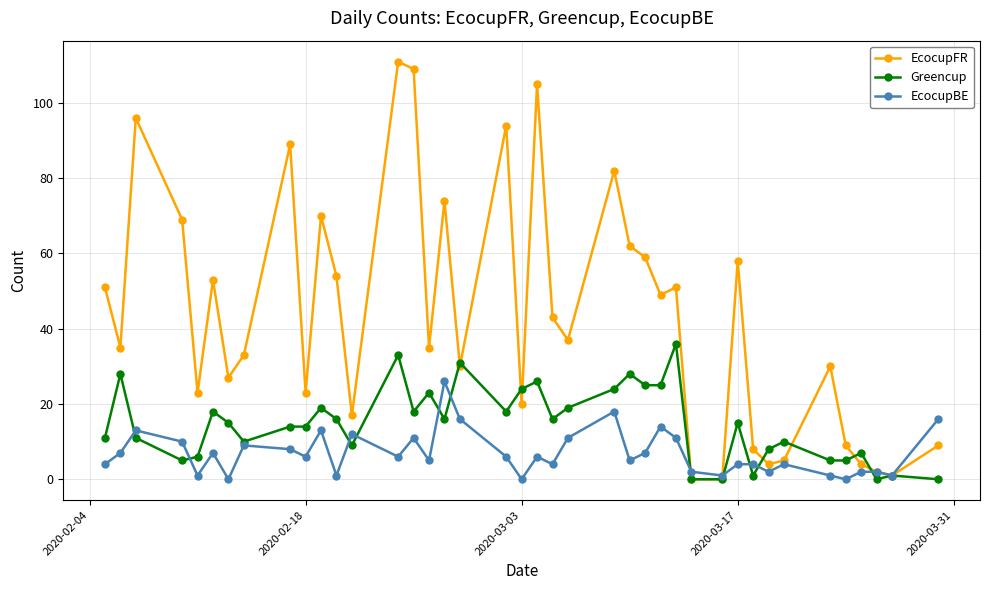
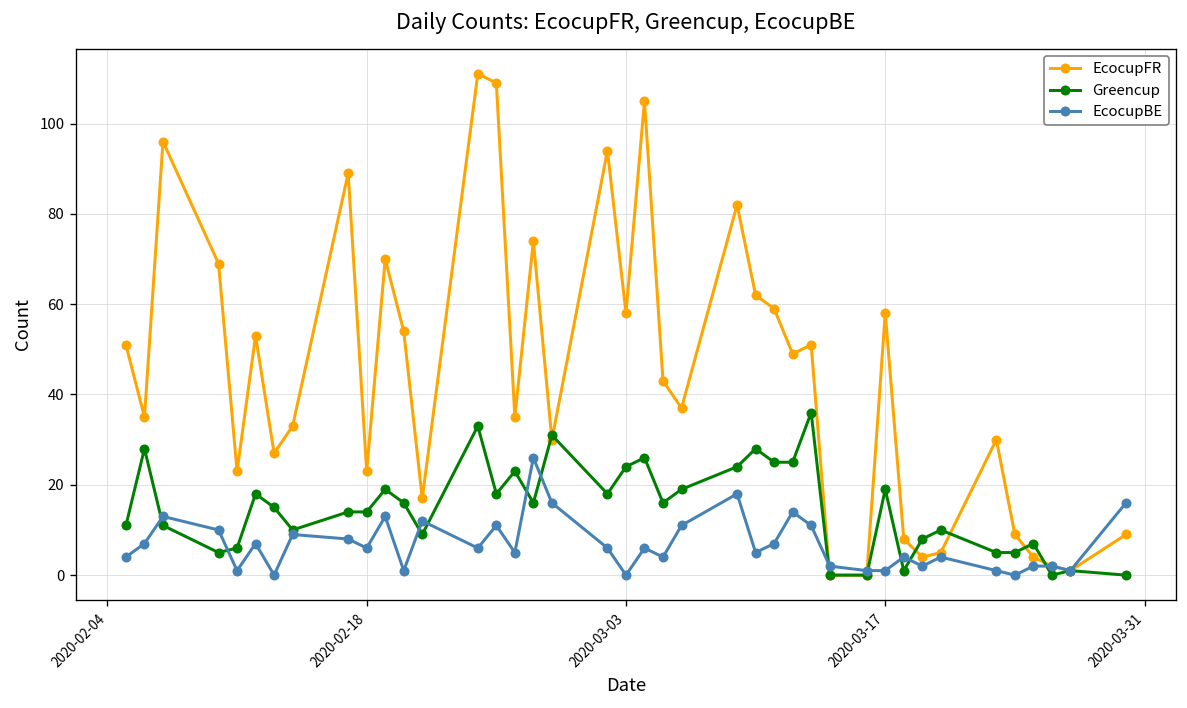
  {
    "EcocupFR": {
      "2020-02-18": 23,
-     "2020-03-03": 20,
+     "2020-03-03": 58,
      "2020-03-17": 58
    },
    "Greencup": {
      "2020-02-18": 14,
      "2020-03-03": 24,
-     "2020-03-17": 15
+     "2020-03-17": 19
    },
    "EcocupBE": {
      "2020-02-18": 6,
      "2020-03-03": 0,
-     "2020-03-17": 4
+     "2020-03-17": 1
    }
  }
